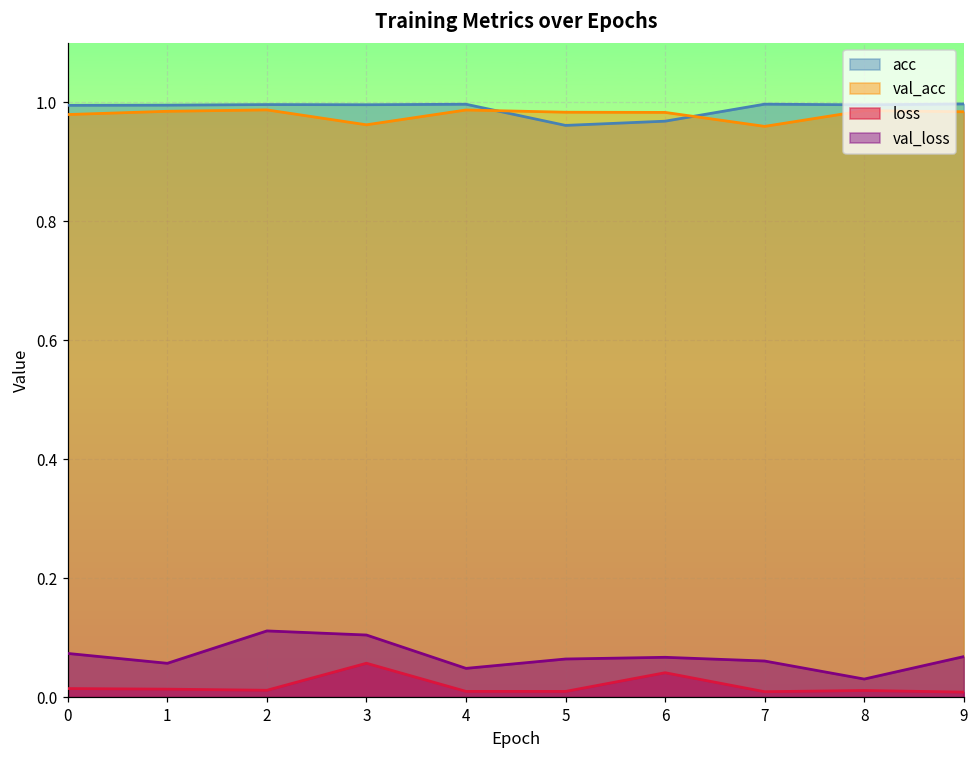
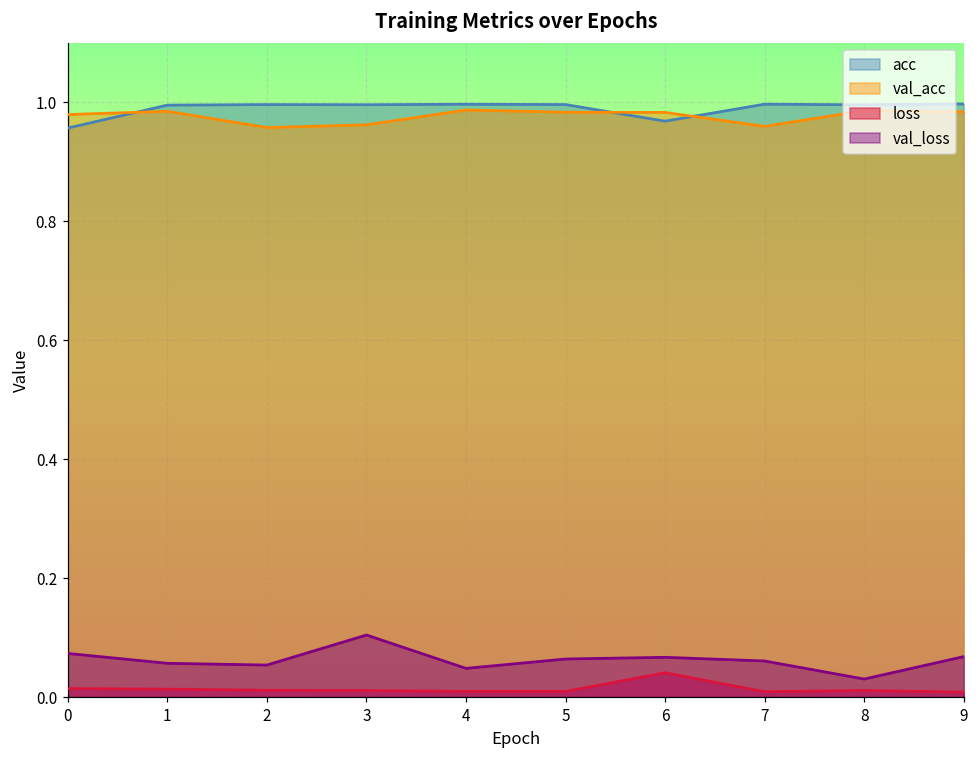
  {
    "acc": {
-     "0": 0.99,
+     "0": 0.96,
      "1": 1.00,
      "2": 1.00,
      "3": 1.00,
      "4": 1.00,
-     "5": 0.96,
+     "5": 1.00,
      "6": 0.97,
      "7": 1.00,
      "9": 1.00
    },
    "val_acc": {
      "0": 0.98,
      "1": 0.98,
-     "2": 0.99,
+     "2": 0.96,
      "3": 0.96,
      "4": 0.99,
      "5": 0.98,
      "6": 0.98,
      "7": 0.96,
      "9": 0.98
    },
    "loss": {
      "0": 0.01,
      "1": 0.01,
      "2": 0.01,
-     "3": 0.06,
+     "3": 0.01,
      "4": 0.01,
      "5": 0.01,
      "6": 0.04,
      "7": 0.01,
      "8": 0.01,
      "9": 0.01
    },
    "val_loss": {
      "0": 0.07,
      "1": 0.06,
-     "2": 0.11,
+     "2": 0.05,
      "3": 0.10,
      "4": 0.05,
      "5": 0.06,
      "6": 0.07,
      "7": 0.06,
      "8": 0.03,
      "9": 0.07
    }
  }
